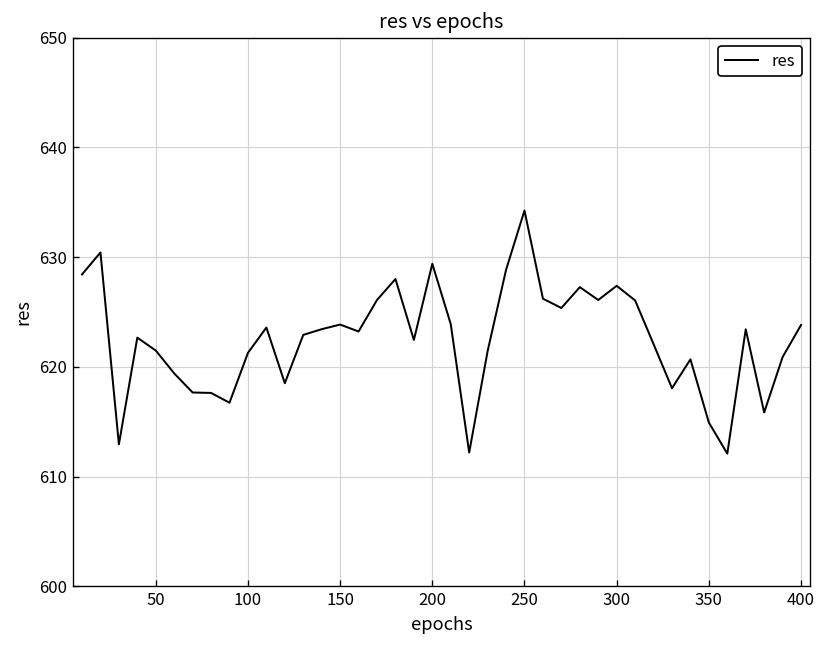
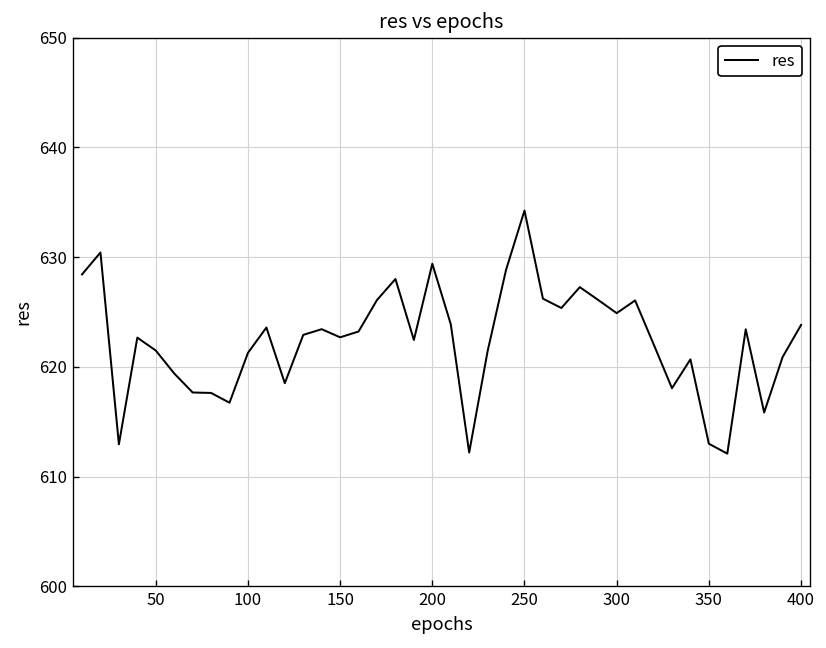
  {
    "50": 621,
    "100": 621,
-   "150": 624,
+   "150": 623,
    "200": 629,
    "250": 634,
-   "300": 627,
-   "350": 615,
+   "300": 625,
+   "350": 613,
    "400": 624
  }
